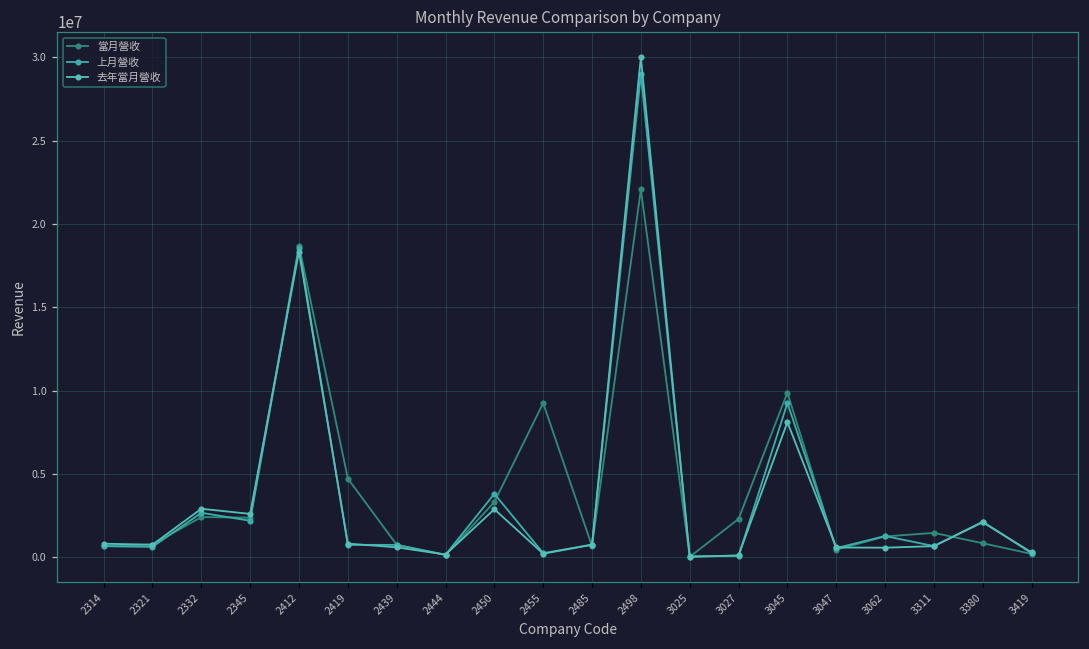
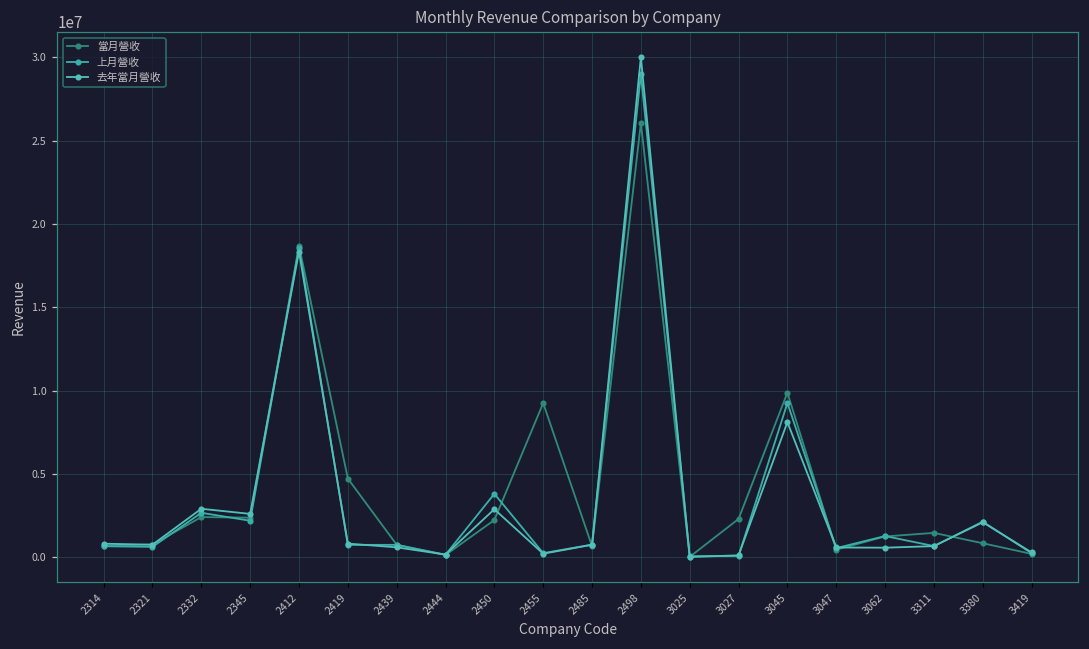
  {
    "當月營收": {
      "2332": 2400000,
      "2345": 2400000,
      "2419": 4700000,
-     "2450": 3300000,
+     "2450": 2200000,
      "2455": 9300000,
-     "2498": 22100000,
+     "2498": 26100000,
      "3027": 2300000,
      "3045": 9900000,
      "3311": 1500000,
      "3380": 800000
    }
  }
